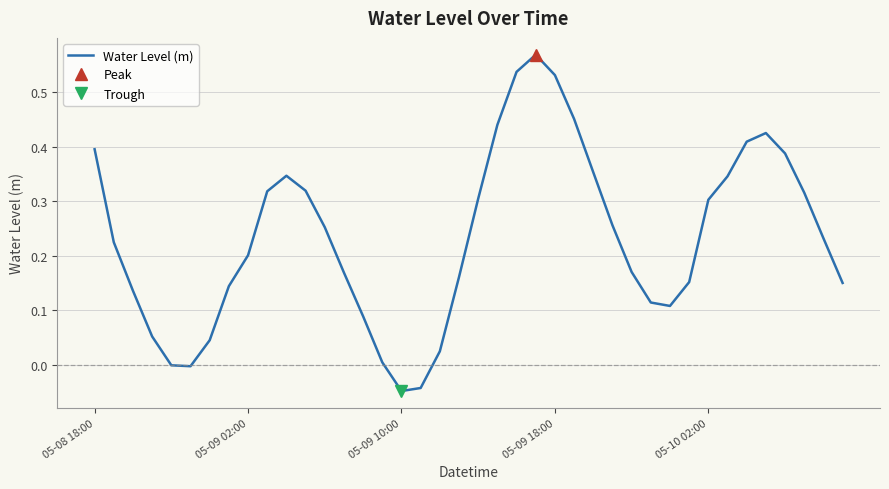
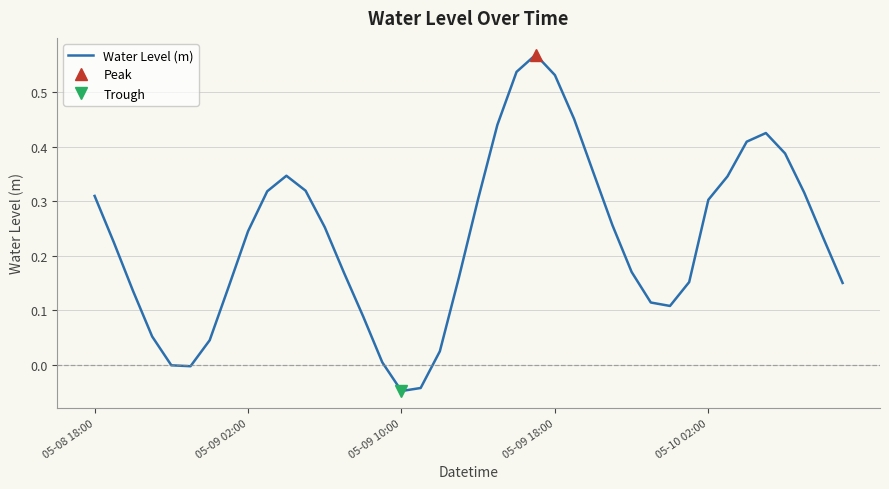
  {
    "Water Level (m)": {
-     "05-08 18:00": 0.40,
-     "05-09 02:00": 0.20,
+     "05-08 18:00": 0.31,
+     "05-09 02:00": 0.24,
      "05-09 18:00": 0.53,
      "05-10 02:00": 0.30
    }
  }
